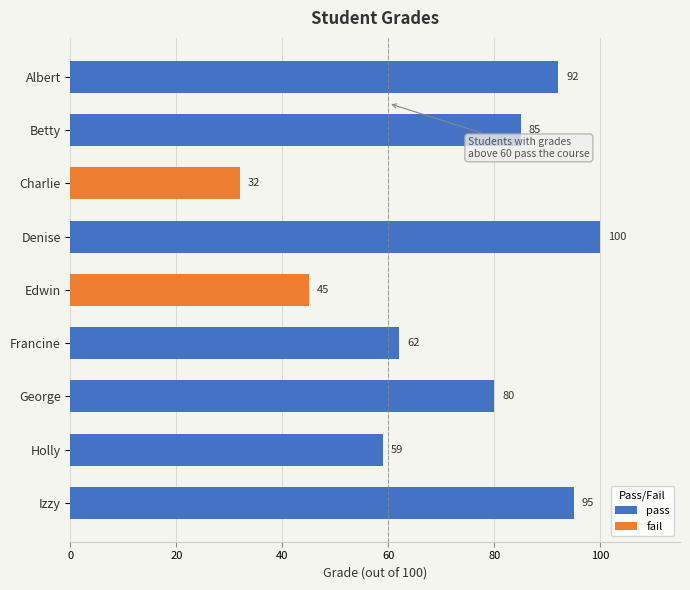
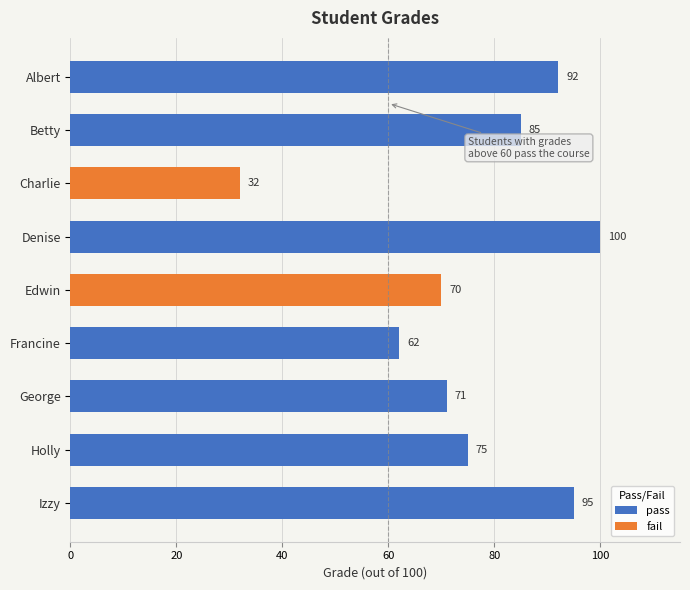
  {
    "pass": {
      "Albert": 92,
      "Denise": 100,
      "Francine": 62,
-     "George": 80,
-     "Holly": 59,
+     "George": 71,
+     "Holly": 75,
      "Izzy": 95
    },
    "fail": {
      "Charlie": 32,
-     "Edwin": 45
+     "Edwin": 70
    }
  }
